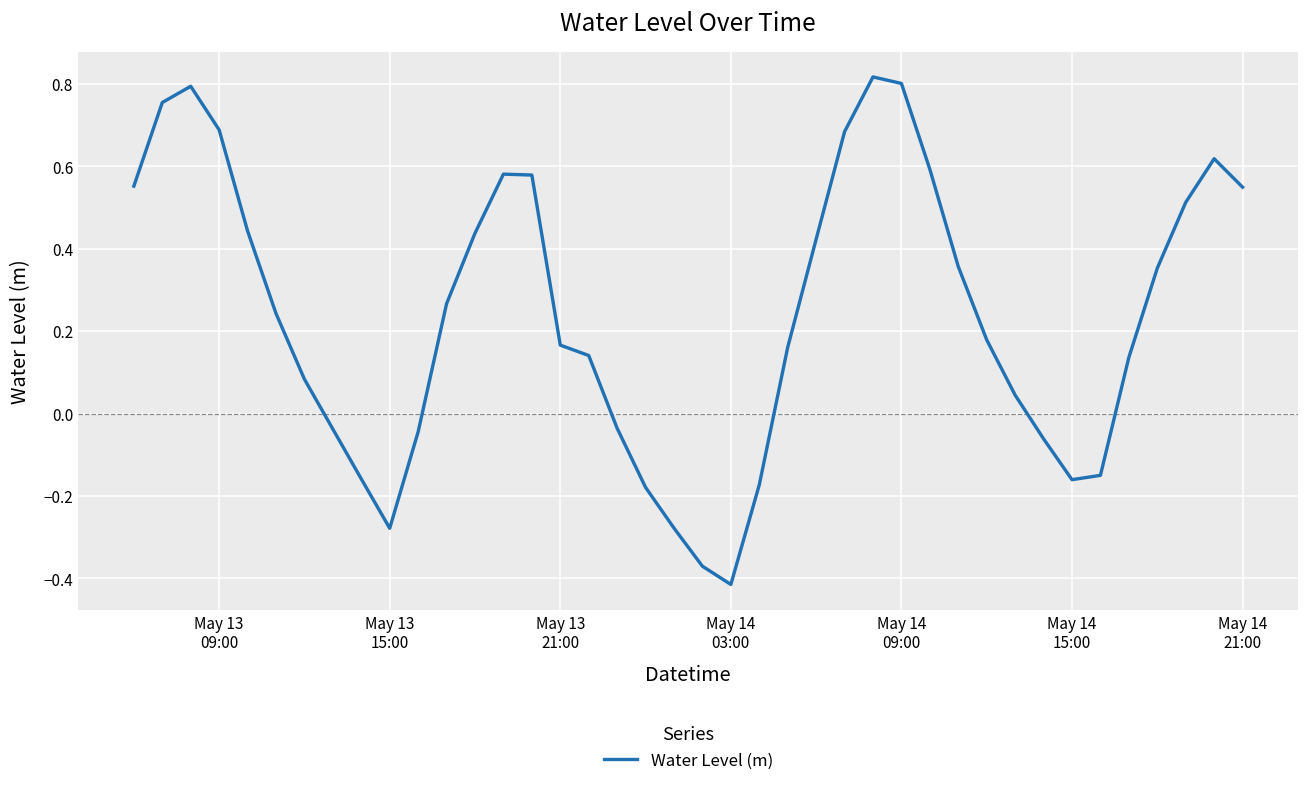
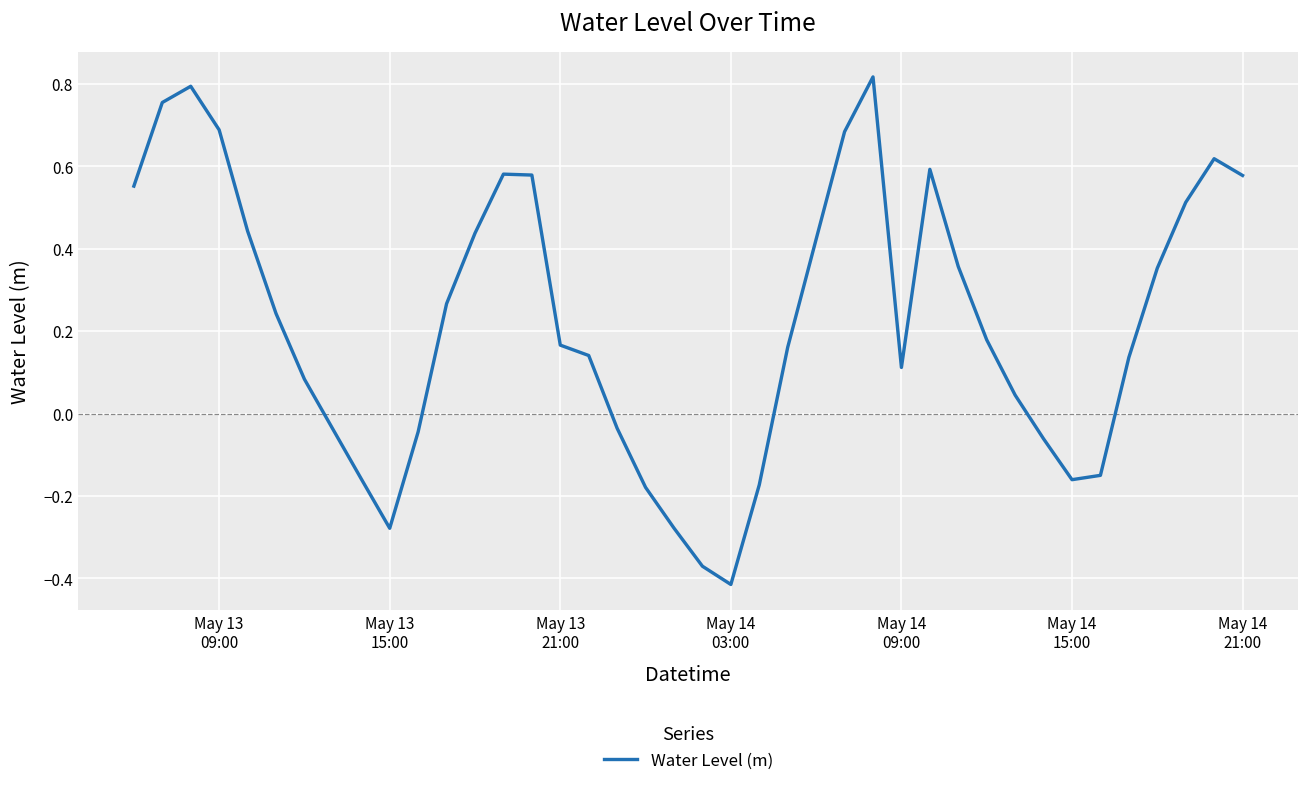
  {
    "May 13 09:00": 0.69,
    "May 13 15:00": -0.28,
    "May 13 21:00": 0.17,
    "May 14 03:00": -0.41,
-   "May 14 09:00": 0.80,
+   "May 14 09:00": 0.11,
    "May 14 15:00": -0.16,
-   "May 14 21:00": 0.55
+   "May 14 21:00": 0.58
  }
